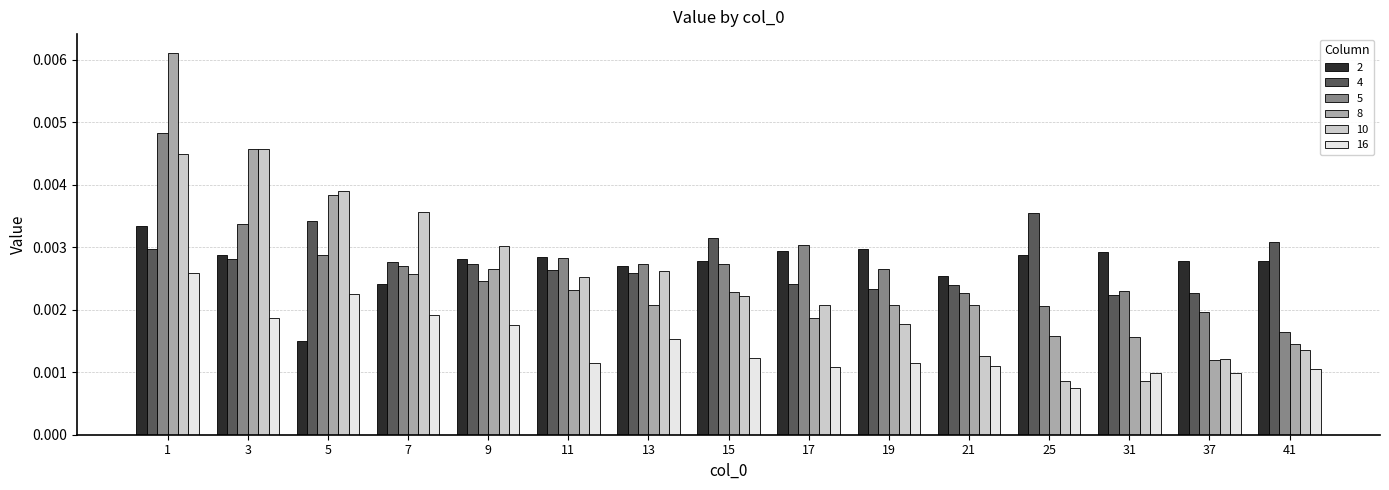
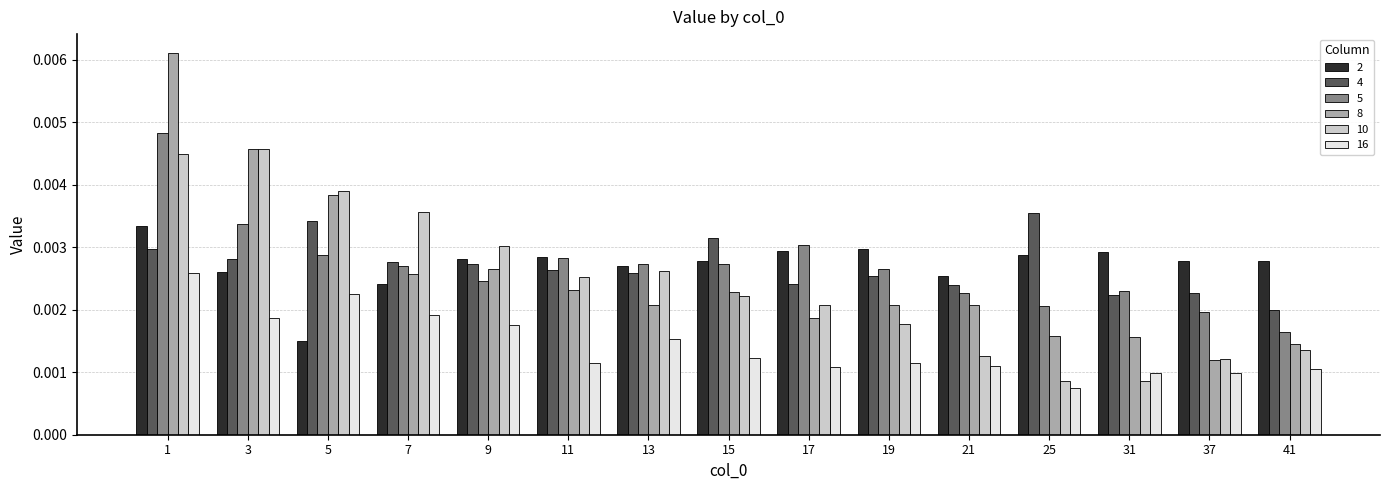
  {
    "2": {
      "1": 0.0033,
-     "3": 0.0029,
+     "3": 0.0026,
      "5": 0.0015,
      "7": 0.0024,
      "9": 0.0028,
      "11": 0.0028,
      "13": 0.0027,
      "15": 0.0028,
      "17": 0.0029,
      "19": 0.0030,
      "21": 0.0025,
      "25": 0.0029,
      "31": 0.0029,
      "37": 0.0028,
      "41": 0.0028
    },
    "4": {
      "1": 0.0030,
      "3": 0.0028,
      "5": 0.0034,
      "7": 0.0028,
      "9": 0.0027,
      "11": 0.0026,
      "13": 0.0026,
      "15": 0.0032,
      "17": 0.0024,
-     "19": 0.0023,
+     "19": 0.0025,
      "21": 0.0024,
      "25": 0.0035,
      "31": 0.0022,
      "37": 0.0023,
-     "41": 0.0031
+     "41": 0.0020
    }
  }
